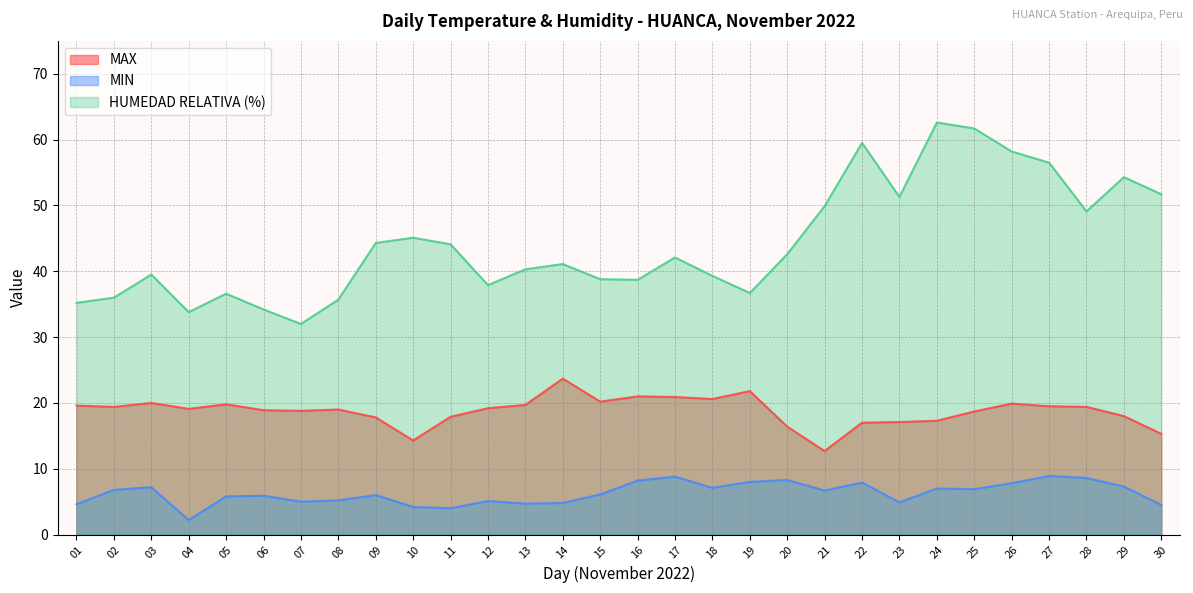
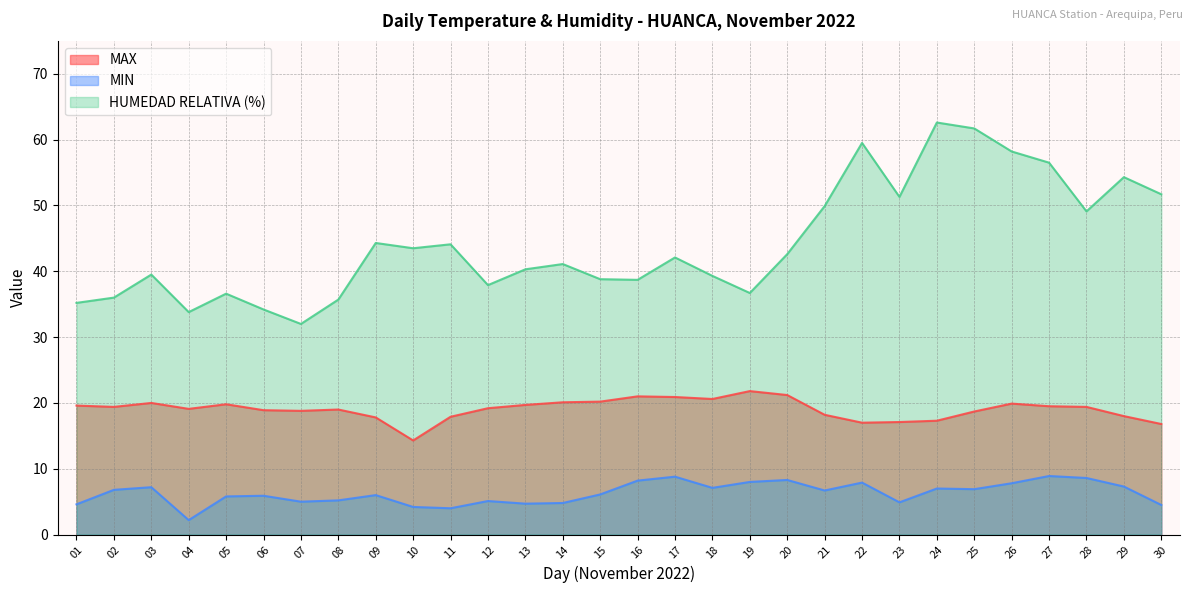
  {
    "MAX": {
      "01": 20,
      "02": 19,
      "03": 20,
      "04": 19,
      "05": 20,
      "06": 19,
      "07": 19,
      "08": 19,
      "09": 18,
      "10": 14,
      "11": 18,
      "12": 19,
      "13": 20,
-     "14": 24,
+     "14": 20,
      "15": 20,
      "16": 21,
      "17": 21,
      "18": 21,
      "19": 22,
-     "20": 16,
-     "21": 13,
+     "20": 21,
+     "21": 18,
      "22": 17,
      "23": 17,
      "24": 17,
      "25": 19,
      "26": 20,
      "27": 20,
      "28": 19,
      "29": 18,
-     "30": 15
+     "30": 17
    },
    "MIN": {
      "01": 5,
      "02": 7,
      "03": 7,
      "04": 2,
      "05": 6,
      "06": 6,
      "07": 5,
      "08": 5,
      "09": 6,
      "10": 4,
      "11": 4,
      "12": 5,
      "13": 5,
      "14": 5,
      "15": 6,
      "16": 8,
      "17": 9,
      "18": 7,
      "19": 8,
      "20": 8,
      "21": 7,
      "22": 8,
      "23": 5,
      "24": 7,
      "25": 7,
      "26": 8,
      "27": 9,
      "28": 9,
      "29": 7,
      "30": 5
    },
    "HUMEDAD RELATIVA (%)": {
      "01": 35,
      "02": 36,
      "03": 40,
      "04": 34,
      "05": 37,
      "06": 34,
      "07": 32,
      "08": 36,
      "09": 44,
-     "10": 45,
+     "10": 44,
      "11": 44,
      "12": 38,
      "13": 40,
      "14": 41,
      "15": 39,
      "16": 39,
      "17": 42,
      "18": 39,
      "19": 37,
      "20": 43,
      "21": 50,
      "22": 60,
      "23": 51,
      "24": 63,
      "25": 62,
      "26": 58,
      "27": 57,
      "28": 49,
      "29": 54,
      "30": 52
    }
  }
